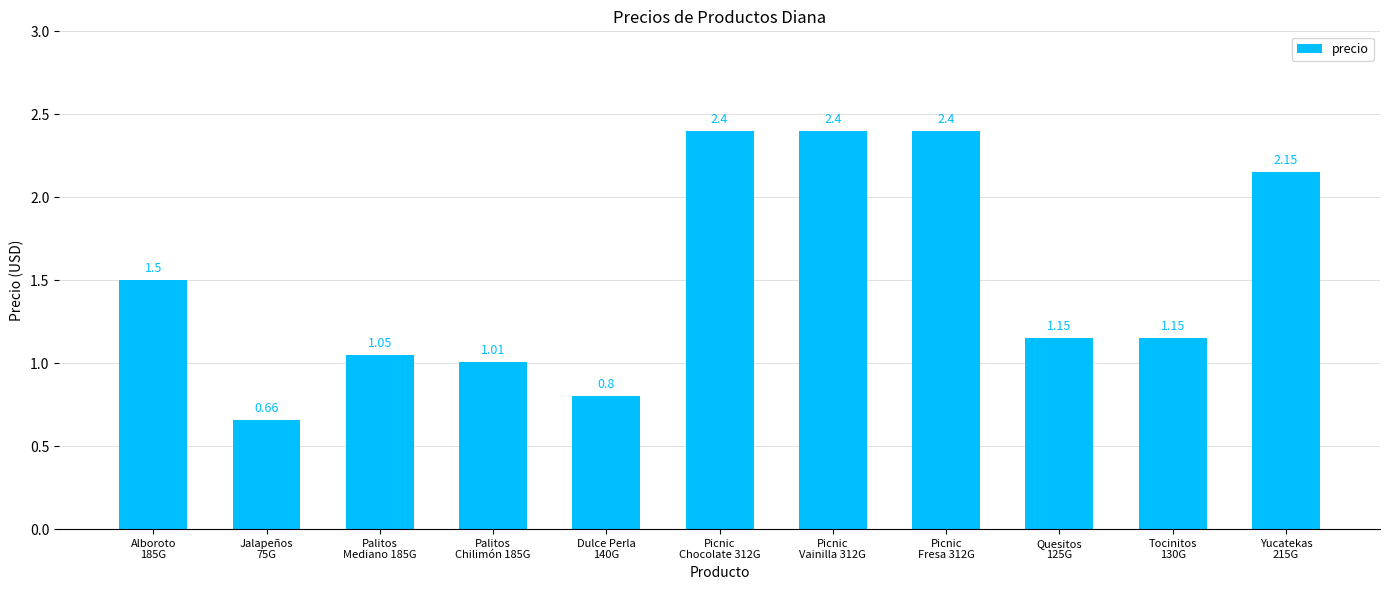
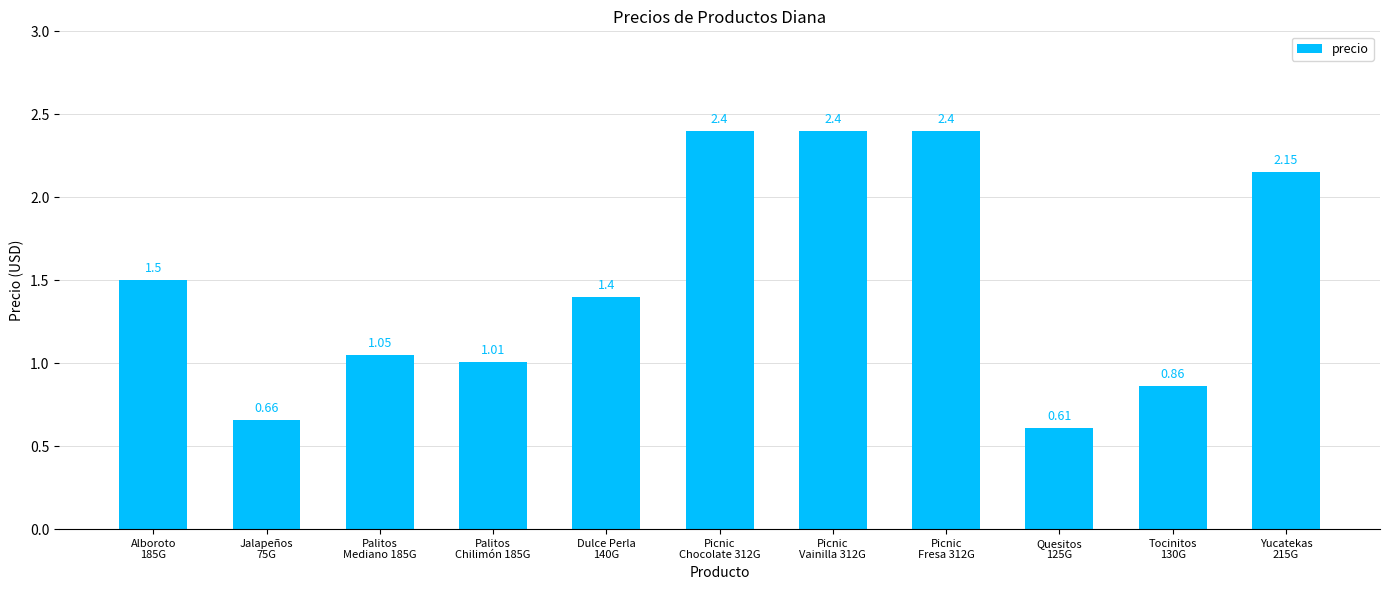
  {
    "Alboroto 185G": 1.5,
    "Jalapeños 75G": 0.66,
    "Palitos Mediano 185G": 1.05,
    "Palitos Chilimón 185G": 1.01,
-   "Dulce Perla 140G": 0.8,
+   "Dulce Perla 140G": 1.4,
    "Picnic Chocolate 312G": 2.4,
    "Picnic Vainilla 312G": 2.4,
    "Picnic Fresa 312G": 2.4,
-   "Quesitos 125G": 1.15,
-   "Tocinitos 130G": 1.15,
+   "Quesitos 125G": 0.61,
+   "Tocinitos 130G": 0.86,
    "Yucatekas 215G": 2.15
  }
